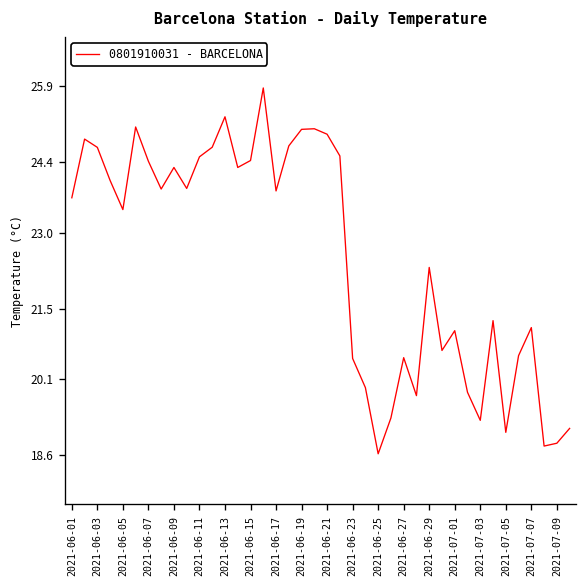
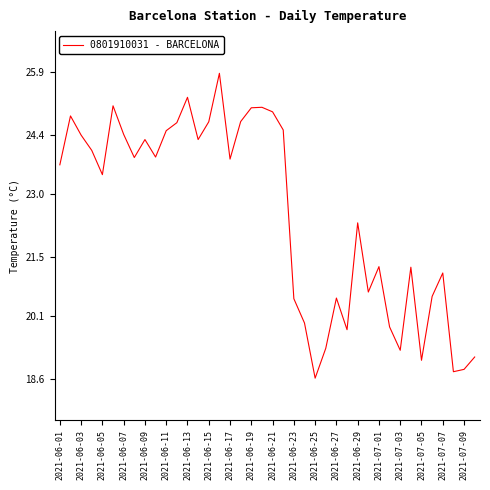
  {
    "2021-06-01": 23.7,
-   "2021-06-03": 24.7,
+   "2021-06-03": 24.4,
    "2021-06-05": 23.5,
    "2021-06-07": 24.4,
    "2021-06-09": 24.3,
    "2021-06-11": 24.5,
    "2021-06-13": 25.3,
-   "2021-06-15": 24.4,
+   "2021-06-15": 24.7,
    "2021-06-17": 23.8,
    "2021-06-19": 25.0,
    "2021-06-21": 25.0,
    "2021-06-23": 20.5,
    "2021-06-25": 18.6,
    "2021-06-27": 20.5,
    "2021-06-29": 22.3,
-   "2021-07-01": 21.1,
+   "2021-07-01": 21.3,
    "2021-07-03": 19.3,
    "2021-07-05": 19.1,
    "2021-07-07": 21.1,
    "2021-07-09": 18.8
  }
